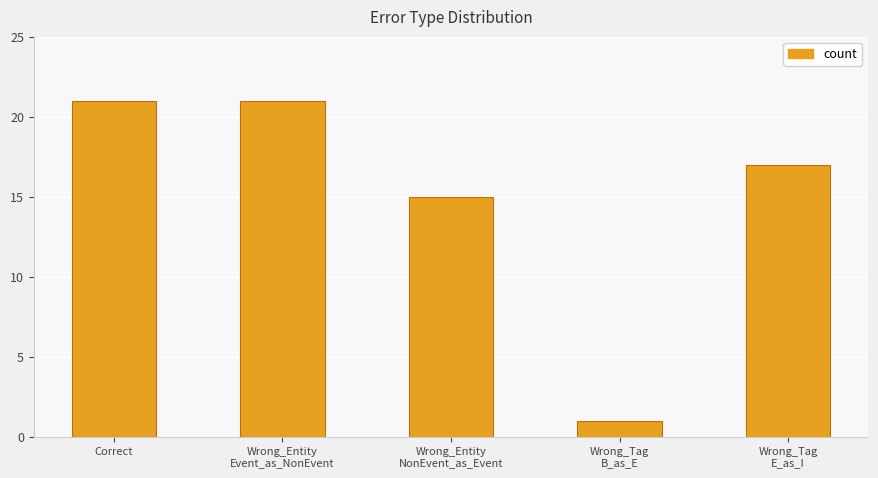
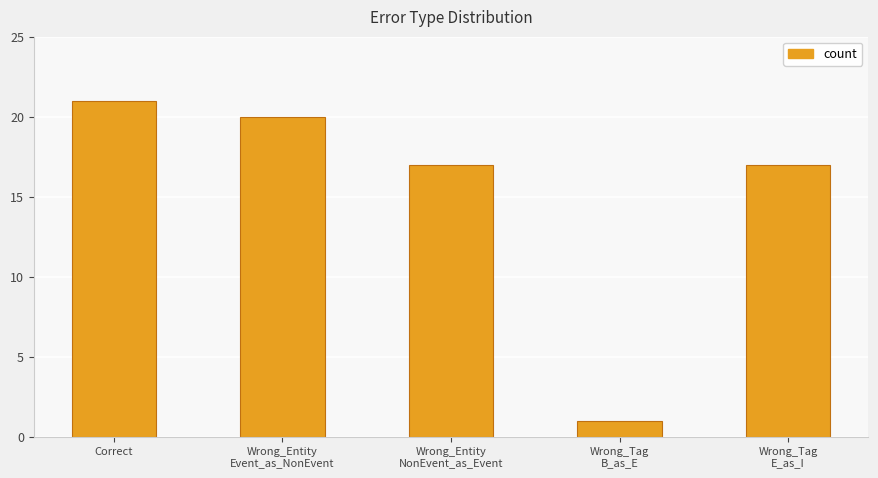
  {
    "Correct": 21,
-   "Wrong_Entity Event_as_NonEvent": 21,
-   "Wrong_Entity NonEvent_as_Event": 15,
+   "Wrong_Entity Event_as_NonEvent": 20,
+   "Wrong_Entity NonEvent_as_Event": 17,
    "Wrong_Tag B_as_E": 1,
    "Wrong_Tag E_as_I": 17
  }
